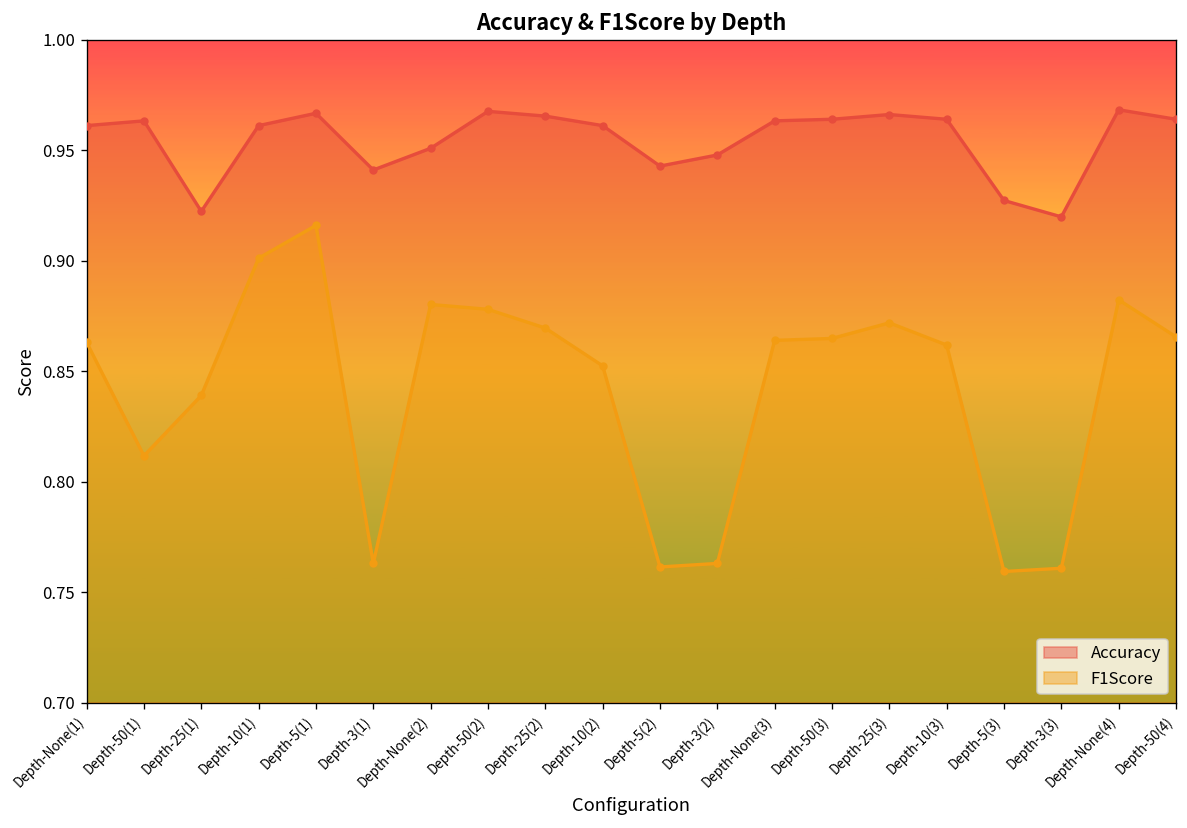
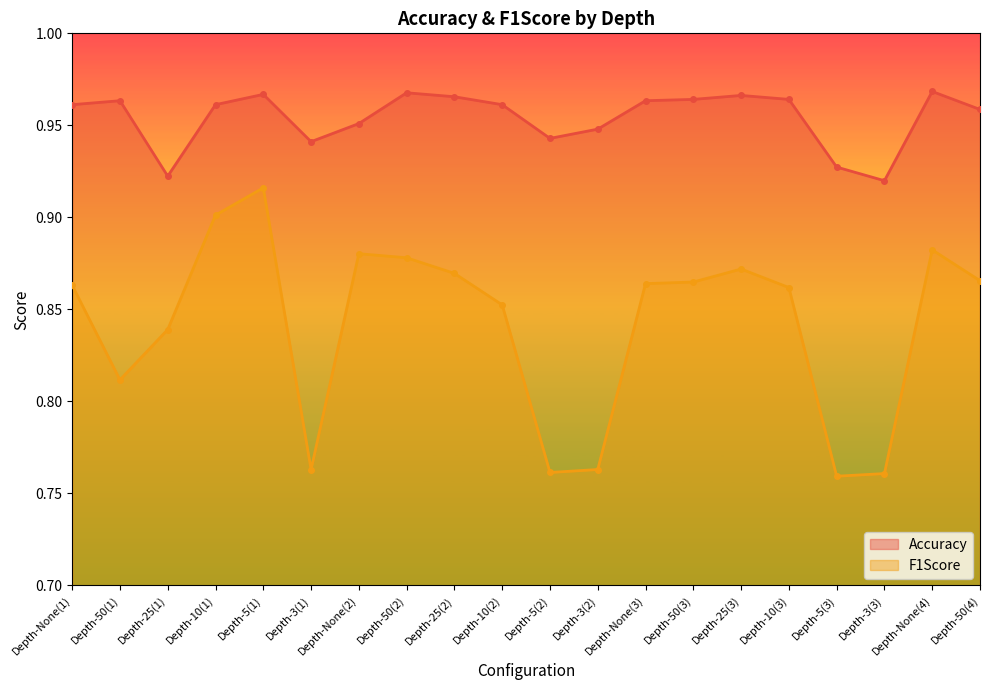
  {
    "Accuracy": {
      "Depth-None(1)": 0.961,
      "Depth-50(1)": 0.963,
      "Depth-25(1)": 0.922,
      "Depth-10(1)": 0.961,
      "Depth-5(1)": 0.967,
      "Depth-3(1)": 0.941,
      "Depth-None(2)": 0.951,
      "Depth-50(2)": 0.968,
      "Depth-25(2)": 0.966,
      "Depth-10(2)": 0.961,
      "Depth-5(2)": 0.943,
      "Depth-3(2)": 0.948,
      "Depth-None(3)": 0.963,
      "Depth-50(3)": 0.964,
      "Depth-25(3)": 0.966,
      "Depth-10(3)": 0.964,
      "Depth-5(3)": 0.927,
      "Depth-3(3)": 0.920,
      "Depth-None(4)": 0.968,
-     "Depth-50(4)": 0.964
+     "Depth-50(4)": 0.959
    },
    "F1Score": {
      "Depth-None(1)": 0.863,
      "Depth-50(1)": 0.812,
      "Depth-25(1)": 0.839,
      "Depth-10(1)": 0.901,
      "Depth-5(1)": 0.916,
      "Depth-3(1)": 0.763,
      "Depth-None(2)": 0.880,
      "Depth-50(2)": 0.878,
      "Depth-25(2)": 0.870,
      "Depth-10(2)": 0.852,
      "Depth-5(2)": 0.761,
      "Depth-3(2)": 0.763,
      "Depth-None(3)": 0.864,
      "Depth-50(3)": 0.865,
      "Depth-25(3)": 0.872,
      "Depth-10(3)": 0.862,
      "Depth-5(3)": 0.759,
      "Depth-3(3)": 0.761,
      "Depth-None(4)": 0.882,
      "Depth-50(4)": 0.866
    }
  }
